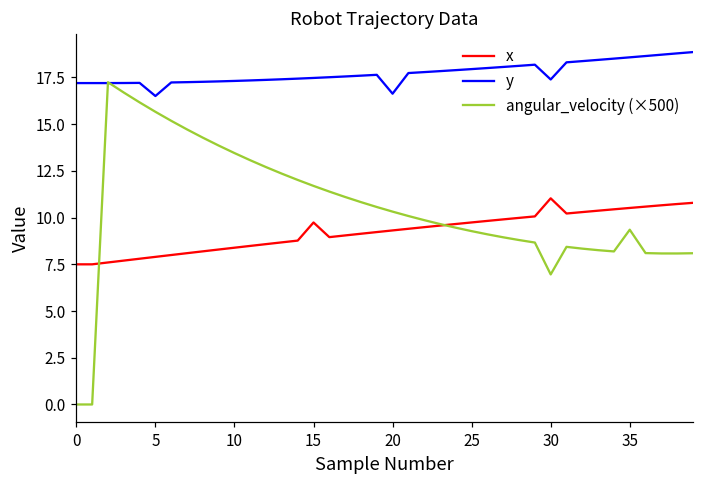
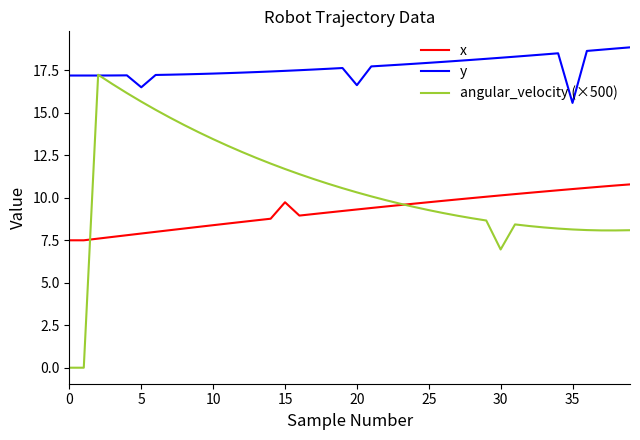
  {
    "x": {
      "0": 7.5,
      "5": 7.9,
      "10": 8.4,
      "15": 9.7,
      "20": 9.3,
      "25": 9.7,
-     "30": 11.0,
+     "30": 10.1,
      "35": 10.5
    },
    "y": {
      "0": 17.2,
      "5": 16.5,
      "10": 17.3,
      "15": 17.5,
      "20": 16.6,
      "25": 17.9,
-     "30": 17.4,
-     "35": 18.6
+     "30": 18.2,
+     "35": 15.6
    },
    "angular_velocity (×500)": {
      "0": 0.0,
      "5": 15.7,
      "10": 13.5,
      "15": 11.7,
      "20": 10.3,
      "25": 9.3,
      "30": 7.0,
-     "35": 9.4
+     "35": 8.1
    }
  }
